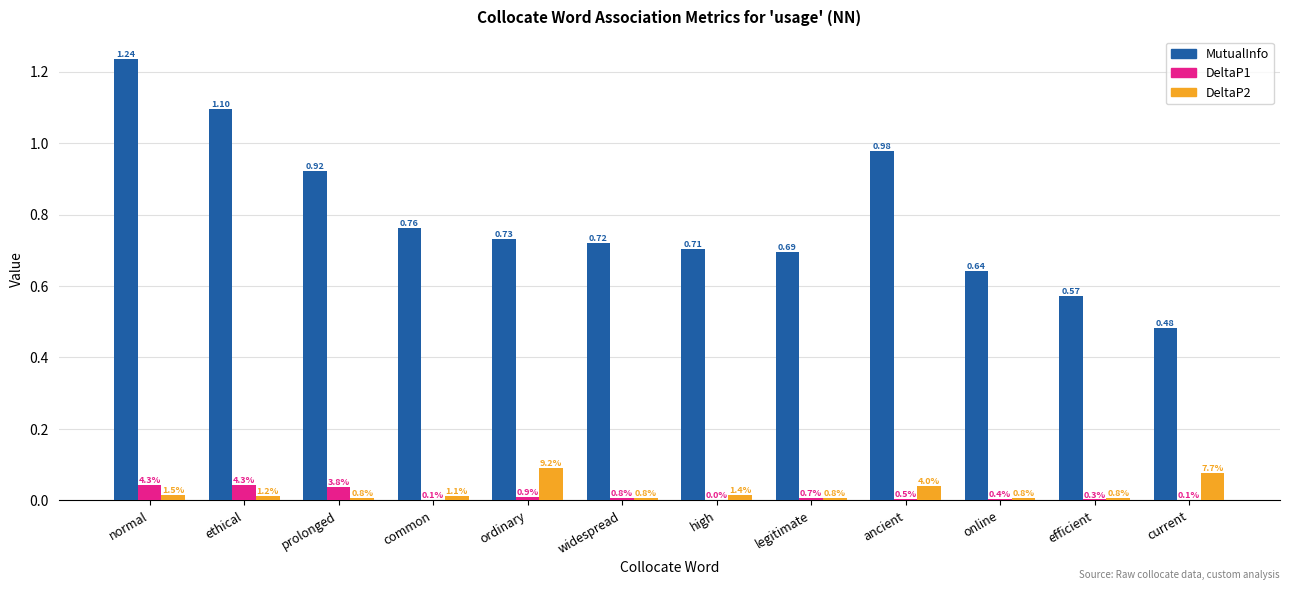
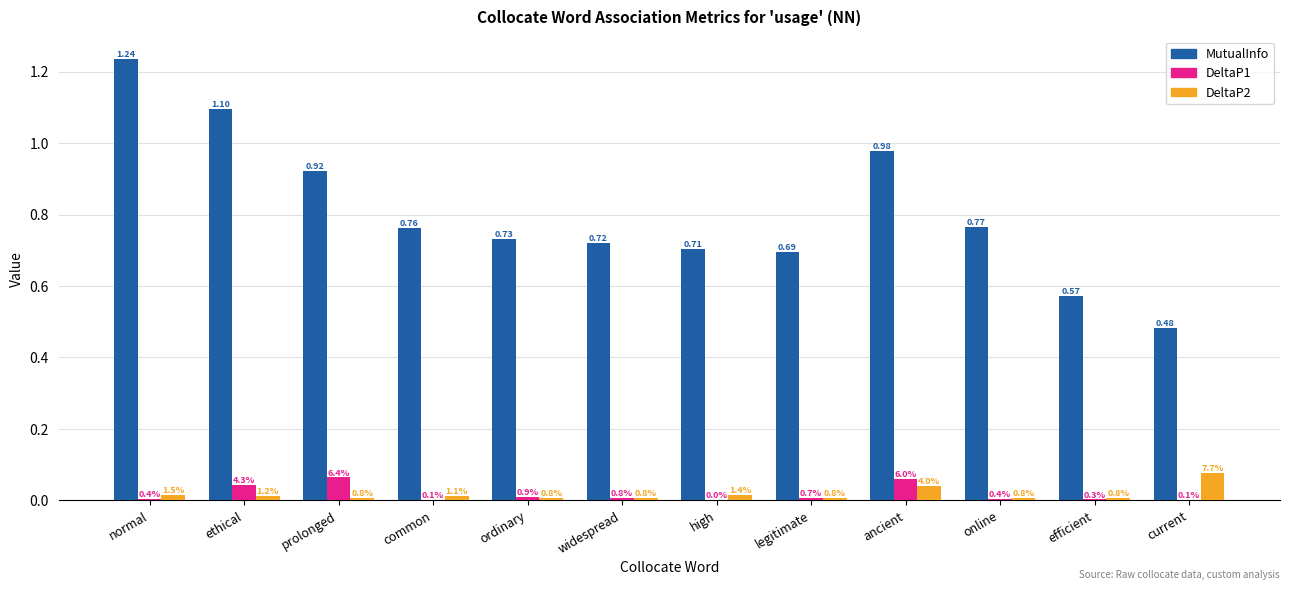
  {
    "MutualInfo": {
      "normal": "1.24",
      "ethical": "1.10",
      "prolonged": "0.92",
      "common": "0.76",
      "ordinary": "0.73",
      "widespread": "0.72",
      "high": "0.71",
      "legitimate": "0.69",
      "ancient": "0.98",
-     "online": "0.64",
+     "online": "0.77",
      "efficient": "0.57",
      "current": "0.48"
    },
    "DeltaP1": {
-     "normal": "4.3%",
+     "normal": "0.4%",
      "ethical": "4.3%",
-     "prolonged": "3.8%",
+     "prolonged": "6.4%",
      "common": "0.1%",
      "ordinary": "0.9%",
      "widespread": "0.8%",
      "high": "0.0%",
      "legitimate": "0.7%",
-     "ancient": "0.5%",
+     "ancient": "6.0%",
      "online": "0.4%",
      "efficient": "0.3%",
      "current": "0.1%"
    },
    "DeltaP2": {
      "normal": "1.5%",
      "ethical": "1.2%",
      "prolonged": "0.8%",
      "common": "1.1%",
-     "ordinary": "9.2%",
+     "ordinary": "0.8%",
      "widespread": "0.8%",
      "high": "1.4%",
      "legitimate": "0.8%",
      "ancient": "4.0%",
      "online": "0.8%",
      "efficient": "0.8%",
      "current": "7.7%"
    }
  }
